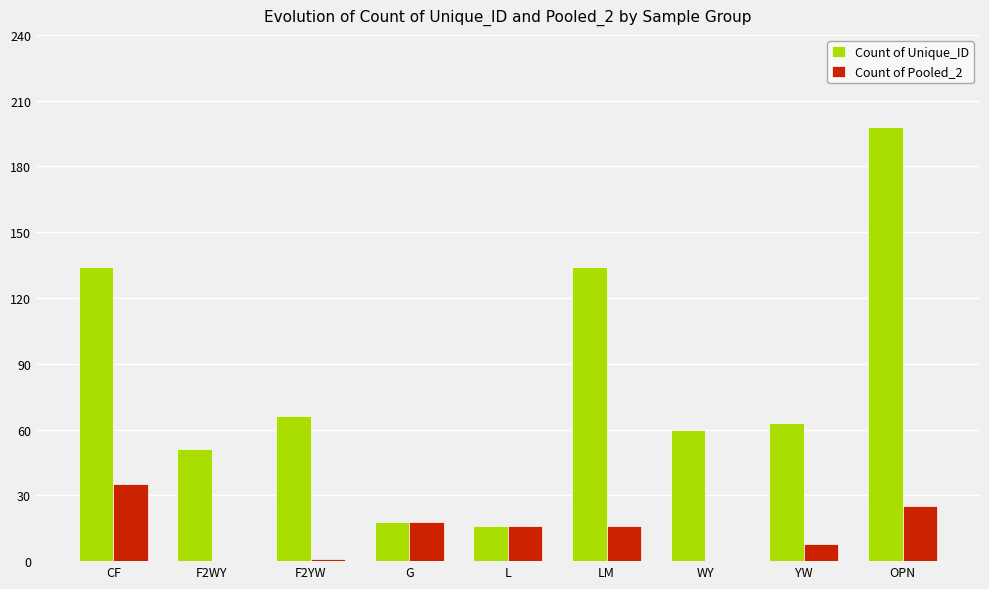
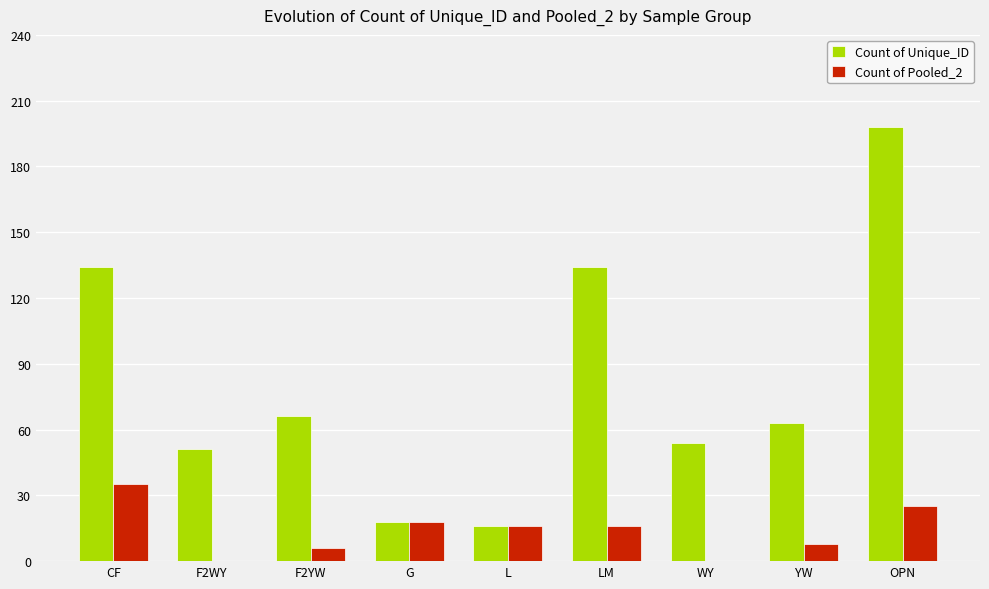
  {
    "Count of Unique_ID": {
      "CF": 134,
      "F2WY": 51,
      "F2YW": 66,
      "G": 18,
      "L": 16,
      "LM": 134,
-     "WY": 60,
+     "WY": 54,
      "YW": 63,
      "OPN": 198
    },
    "Count of Pooled_2": {
      "CF": 35,
      "F2WY": 0,
-     "F2YW": 1,
+     "F2YW": 6,
      "G": 18,
      "L": 16,
      "LM": 16,
      "WY": 0,
      "YW": 8,
      "OPN": 25
    }
  }
